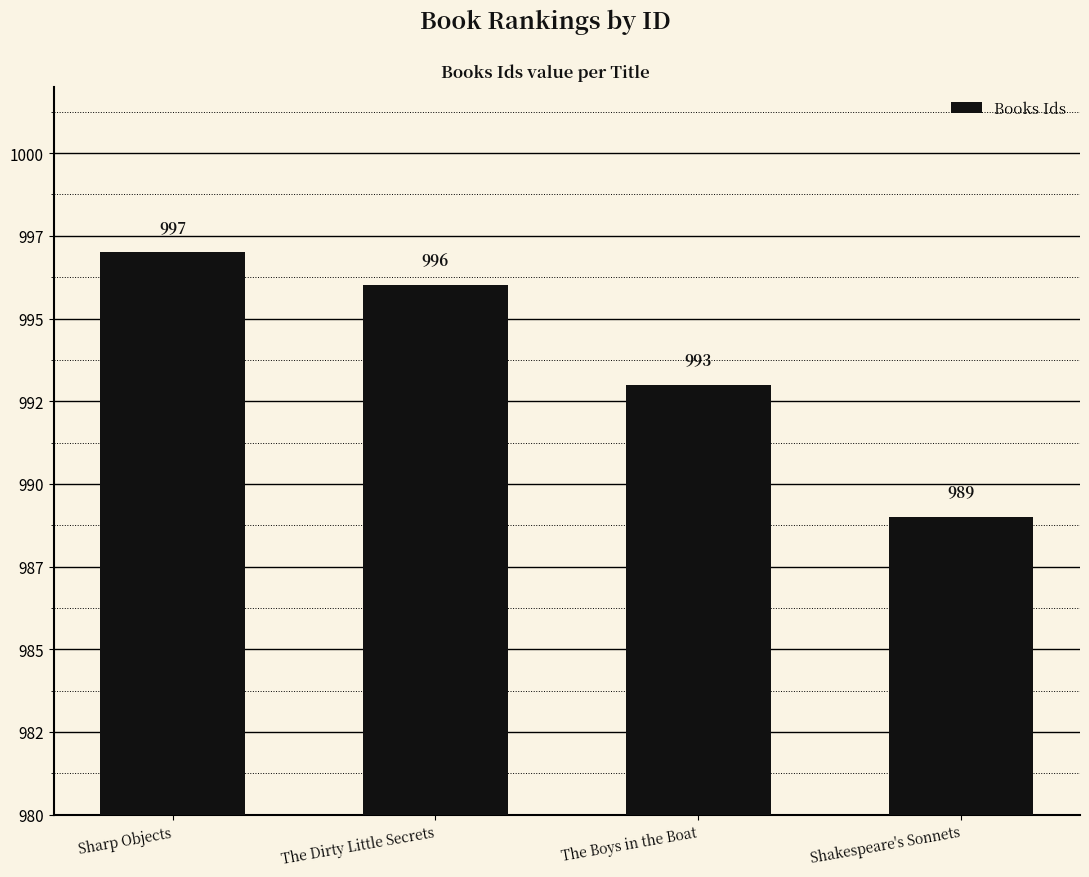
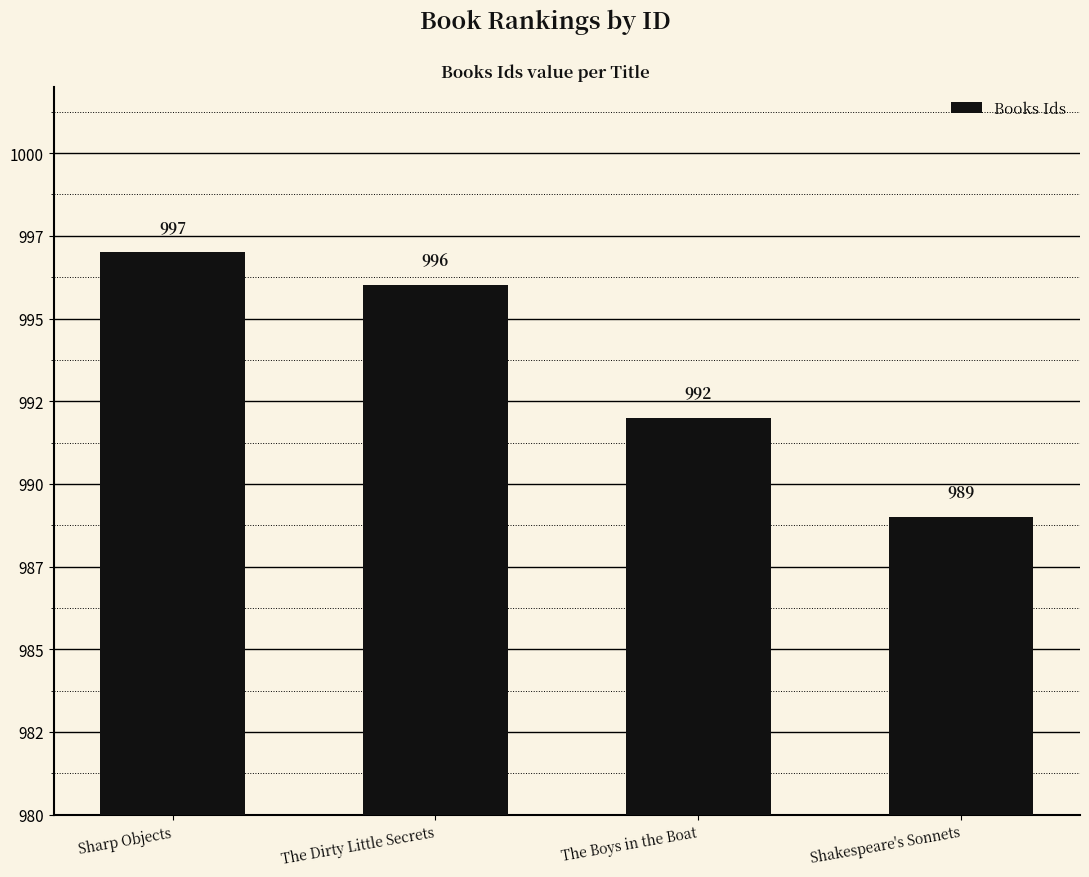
  {
    "Sharp Objects": 997,
    "The Dirty Little Secrets": 996,
-   "The Boys in the Boat": 993,
+   "The Boys in the Boat": 992,
    "Shakespeare's Sonnets": 989
  }
